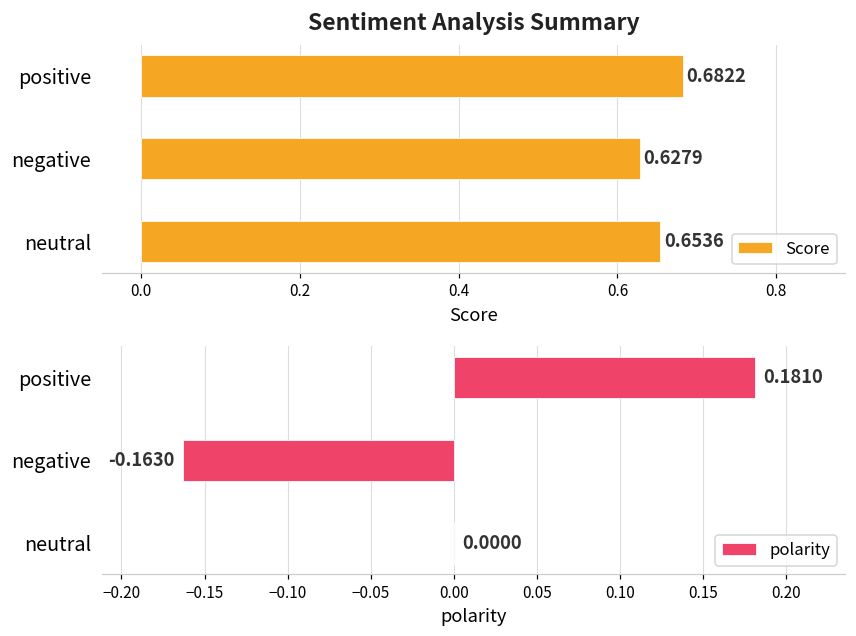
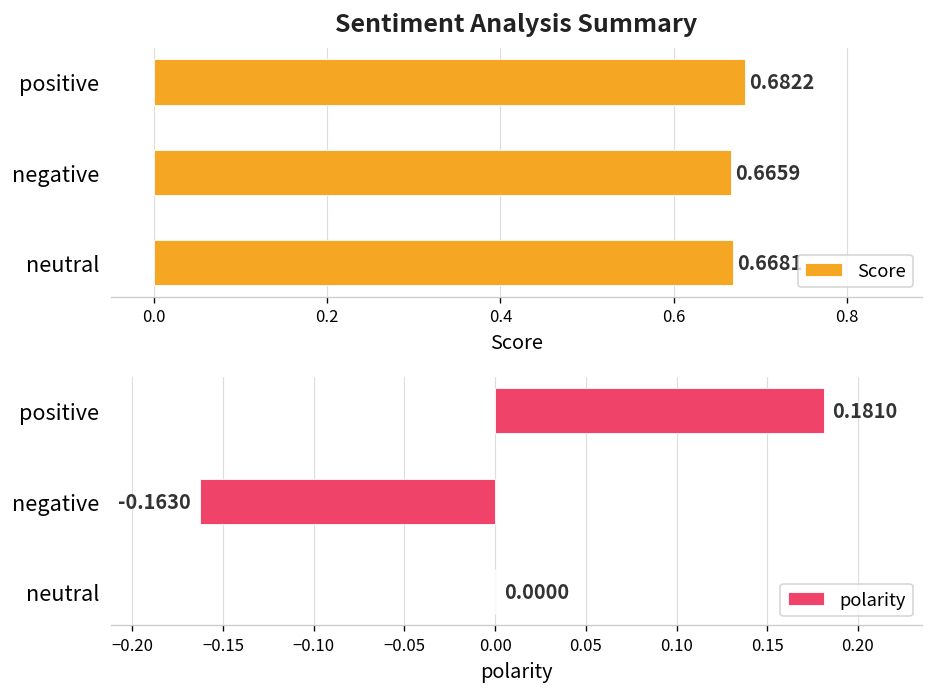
  {
    "Sentiment Analysis Summary": {
      "positive": 0.6822,
-     "negative": 0.6279,
-     "neutral": 0.6536
+     "negative": 0.6659,
+     "neutral": 0.6681
    }
  }
